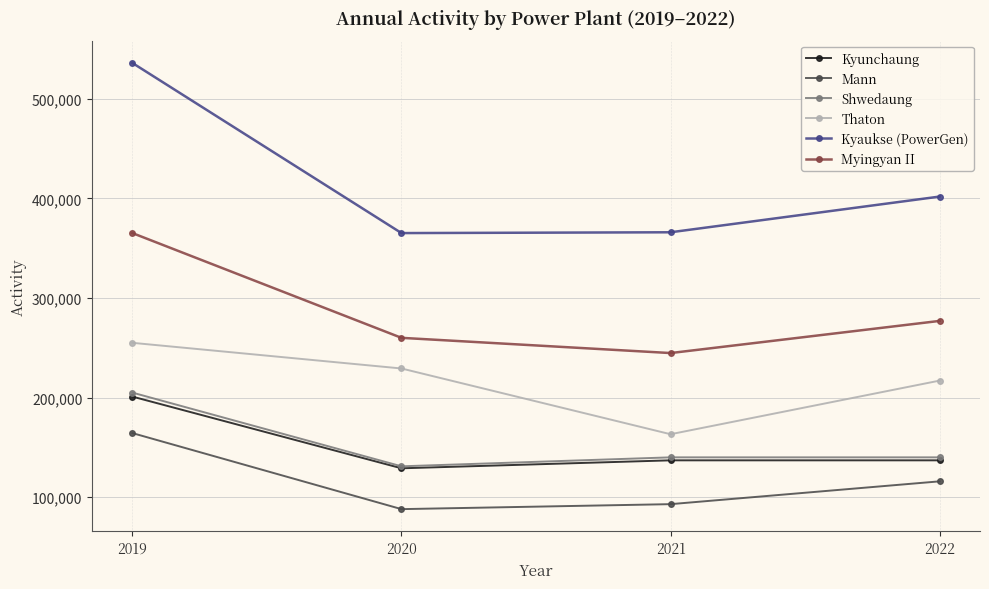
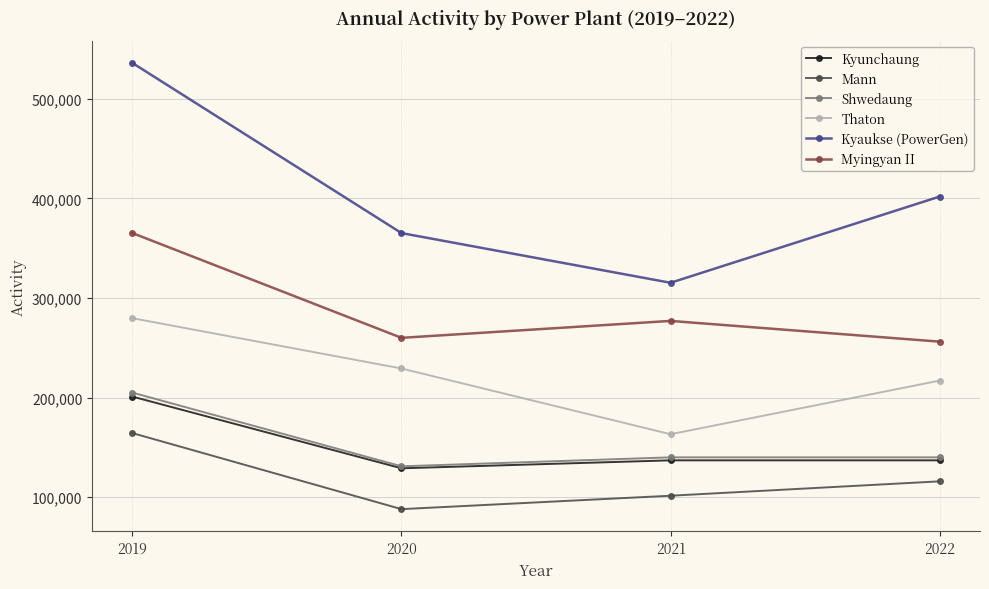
  {
    "Kyunchaung": {
      "2019": "200,000",
      "2021": "140,000",
      "2022": "140,000"
    },
    "Mann": {
      "2019": "160,000",
      "2020": "90,000",
-     "2021": "90,000",
+     "2021": "100,000",
      "2022": "120,000"
    },
    "Shwedaung": {
      "2019": "210,000",
      "2021": "140,000",
      "2022": "140,000"
    },
    "Thaton": {
-     "2019": "260,000",
+     "2019": "280,000",
      "2020": "230,000",
      "2021": "160,000",
      "2022": "220,000"
    },
    "Kyaukse (PowerGen)": {
      "2019": "540,000",
      "2020": "370,000",
-     "2021": "370,000",
+     "2021": "320,000",
      "2022": "400,000"
    },
    "Myingyan II": {
      "2019": "370,000",
      "2020": "260,000",
-     "2021": "240,000",
-     "2022": "280,000"
+     "2021": "280,000",
+     "2022": "260,000"
    }
  }
